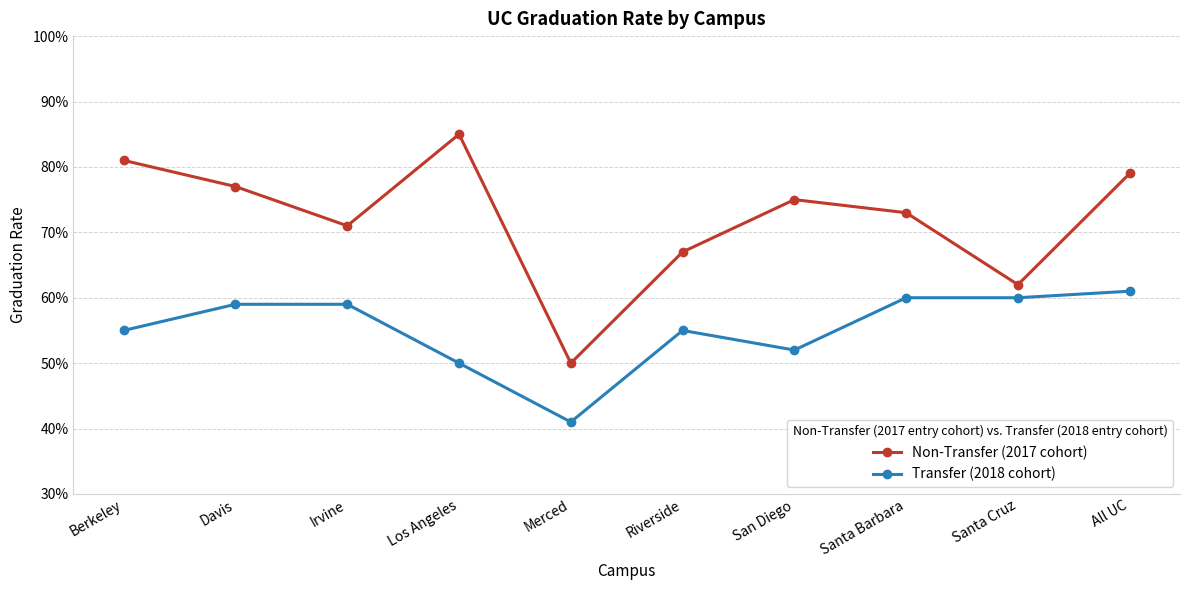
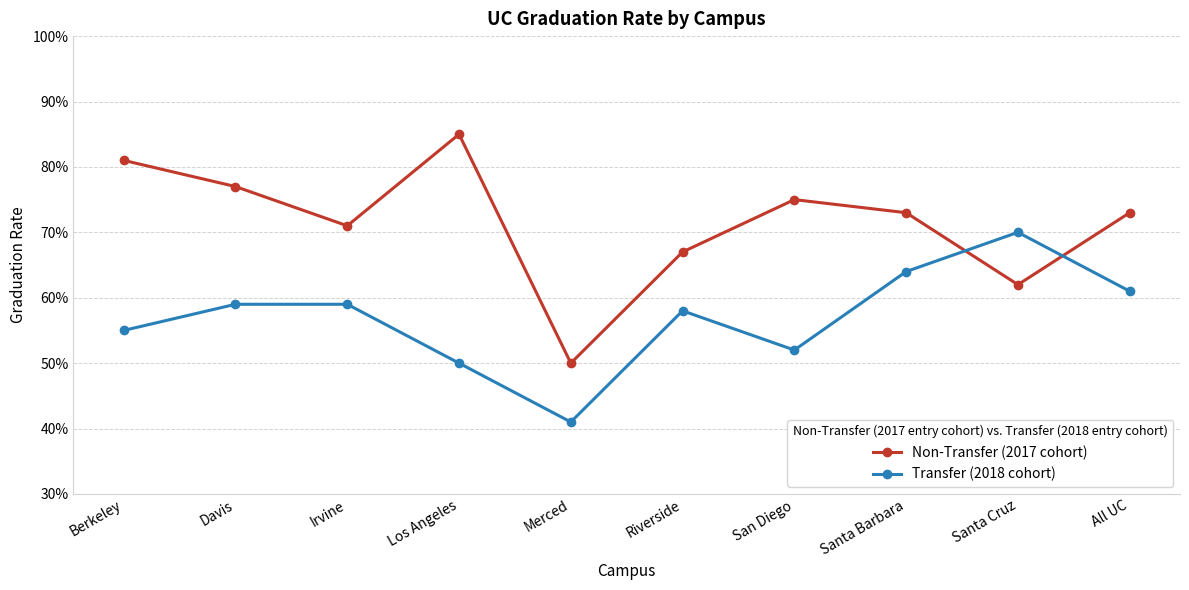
  {
    "Non-Transfer (2017 cohort)": {
      "Berkeley": "81%",
      "Davis": "77%",
      "Irvine": "71%",
      "Los Angeles": "85%",
      "Merced": "50%",
      "Riverside": "67%",
      "San Diego": "75%",
      "Santa Barbara": "73%",
      "Santa Cruz": "62%",
-     "All UC": "79%"
+     "All UC": "73%"
    },
    "Transfer (2018 cohort)": {
      "Berkeley": "55%",
      "Davis": "59%",
      "Irvine": "59%",
      "Los Angeles": "50%",
      "Merced": "41%",
-     "Riverside": "55%",
+     "Riverside": "58%",
      "San Diego": "52%",
-     "Santa Barbara": "60%",
-     "Santa Cruz": "60%",
+     "Santa Barbara": "64%",
+     "Santa Cruz": "70%",
      "All UC": "61%"
    }
  }
